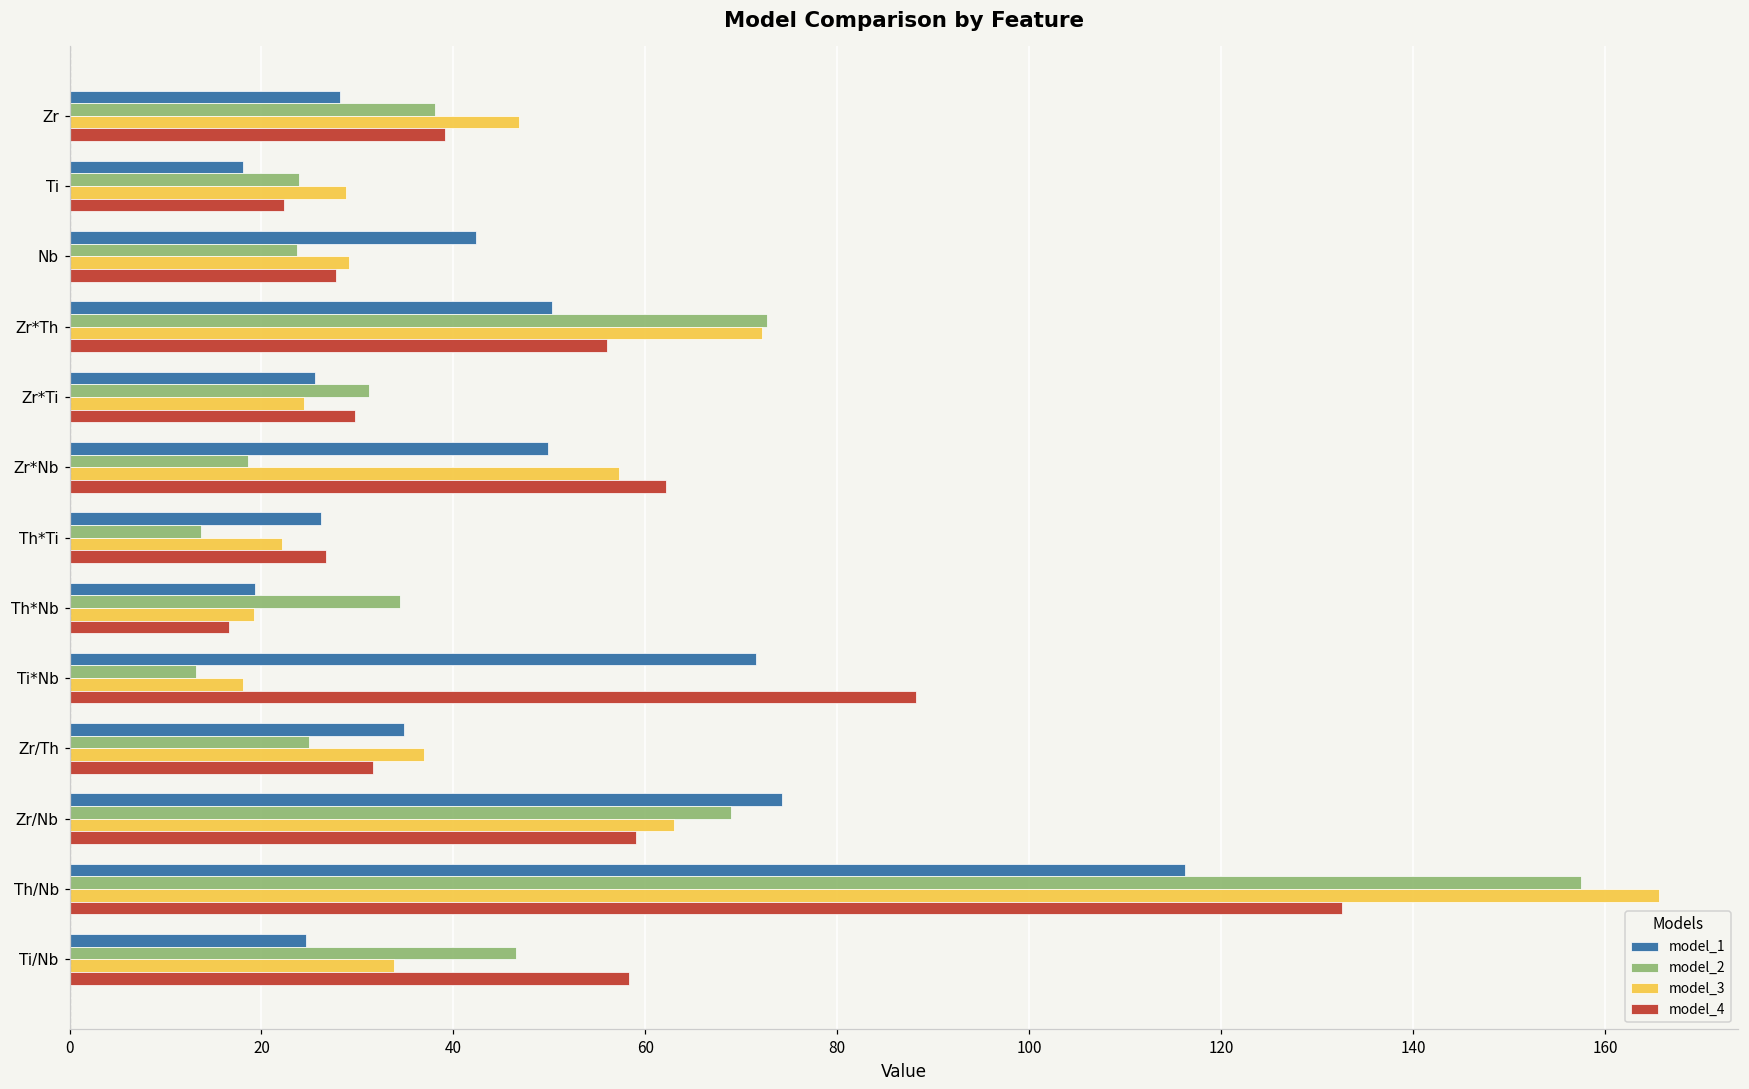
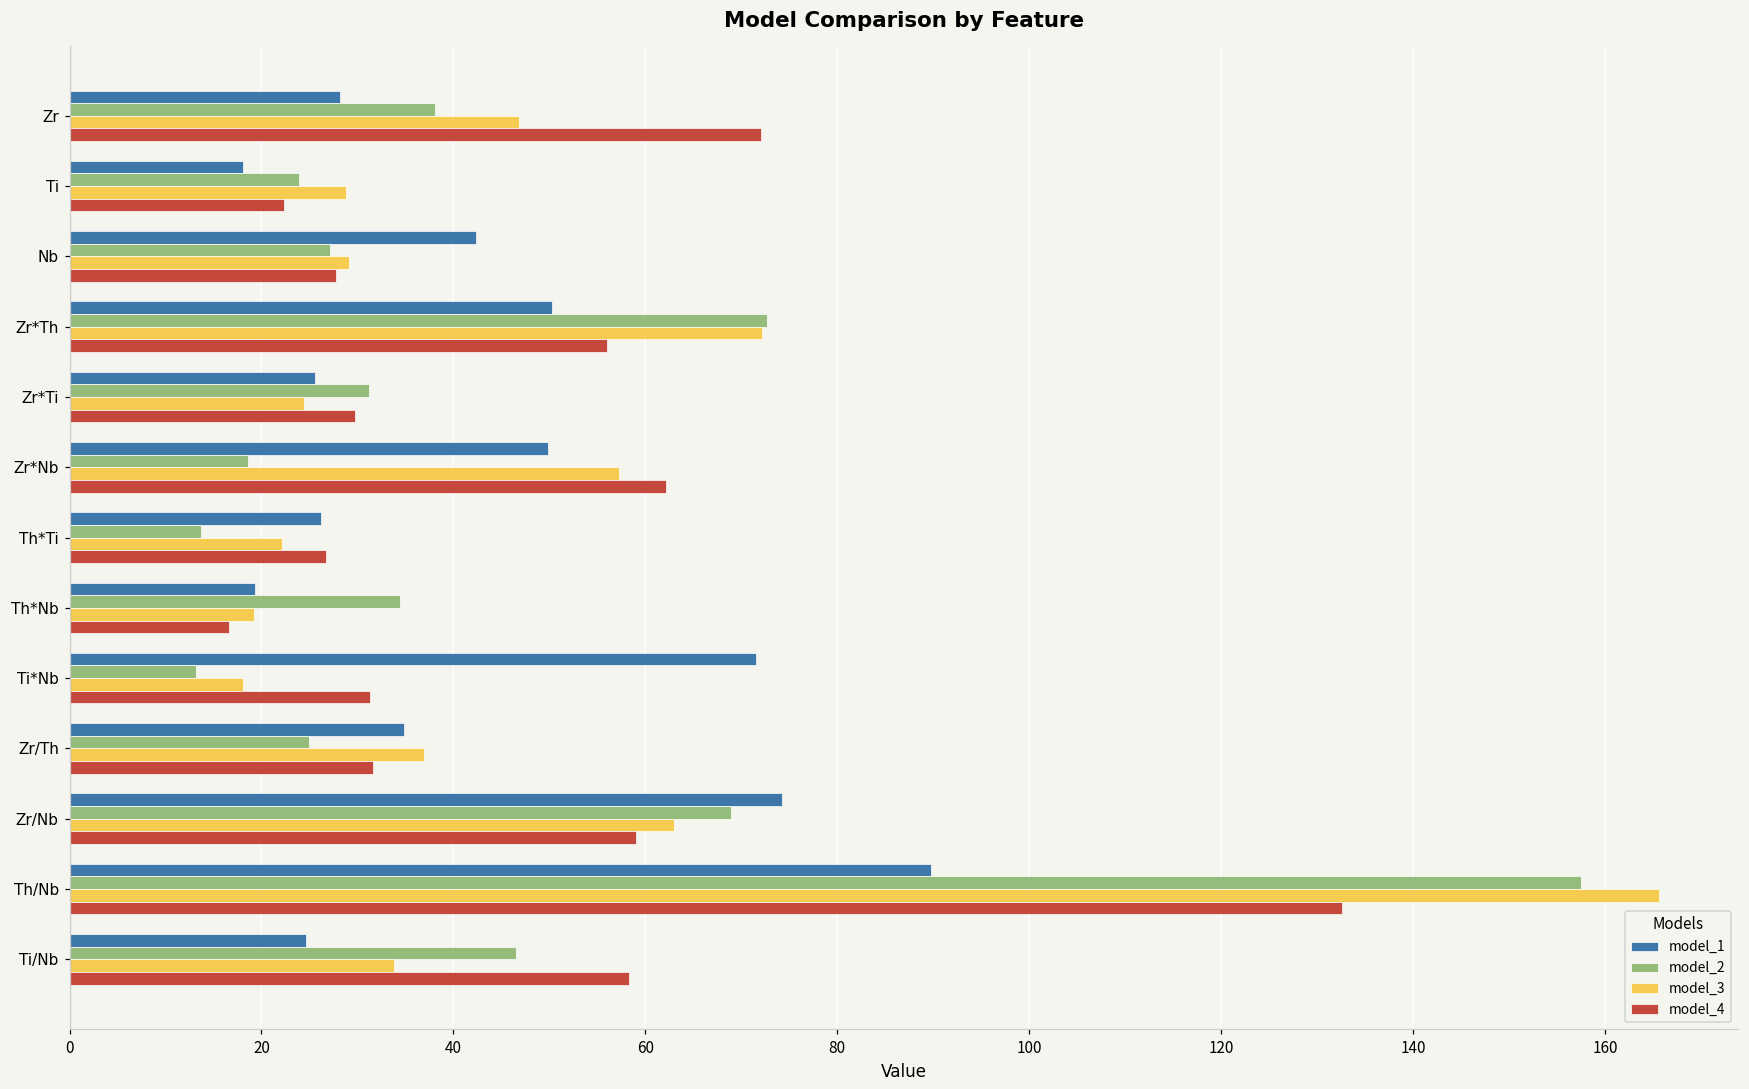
  {
    "model_1": {
      "Zr": 28,
      "Ti": 18,
      "Nb": 42,
      "Zr*Th": 50,
      "Zr*Ti": 26,
      "Zr*Nb": 50,
      "Th*Ti": 26,
      "Th*Nb": 19,
      "Ti*Nb": 72,
      "Zr/Th": 35,
      "Zr/Nb": 74,
-     "Th/Nb": 116,
+     "Th/Nb": 90,
      "Ti/Nb": 25
    },
    "model_2": {
      "Zr": 38,
      "Ti": 24,
-     "Nb": 24,
+     "Nb": 27,
      "Zr*Th": 73,
      "Zr*Ti": 31,
      "Zr*Nb": 19,
      "Th*Ti": 14,
      "Th*Nb": 34,
      "Ti*Nb": 13,
      "Zr/Th": 25,
      "Zr/Nb": 69,
      "Th/Nb": 158,
      "Ti/Nb": 47
    },
    "model_3": {
      "Zr": 47,
      "Ti": 29,
      "Nb": 29,
      "Zr*Th": 72,
      "Zr*Ti": 24,
      "Zr*Nb": 57,
      "Th*Ti": 22,
      "Th*Nb": 19,
      "Ti*Nb": 18,
      "Zr/Th": 37,
      "Zr/Nb": 63,
      "Th/Nb": 166,
      "Ti/Nb": 34
    },
    "model_4": {
-     "Zr": 39,
+     "Zr": 72,
      "Ti": 22,
      "Nb": 28,
      "Zr*Th": 56,
      "Zr*Ti": 30,
      "Zr*Nb": 62,
      "Th*Ti": 27,
      "Th*Nb": 17,
-     "Ti*Nb": 88,
+     "Ti*Nb": 31,
      "Zr/Th": 32,
      "Zr/Nb": 59,
      "Th/Nb": 133,
      "Ti/Nb": 58
    }
  }
